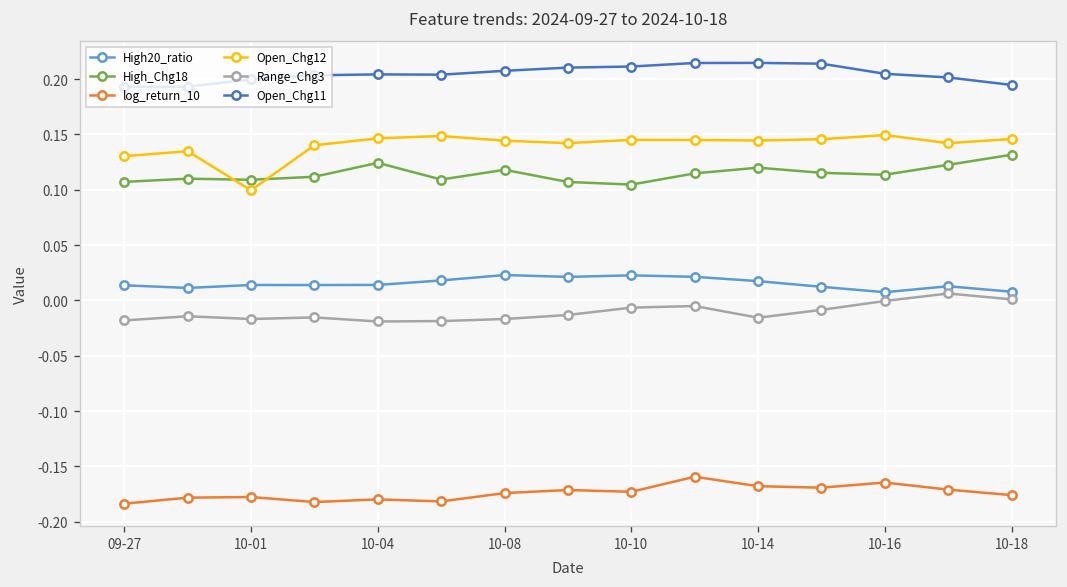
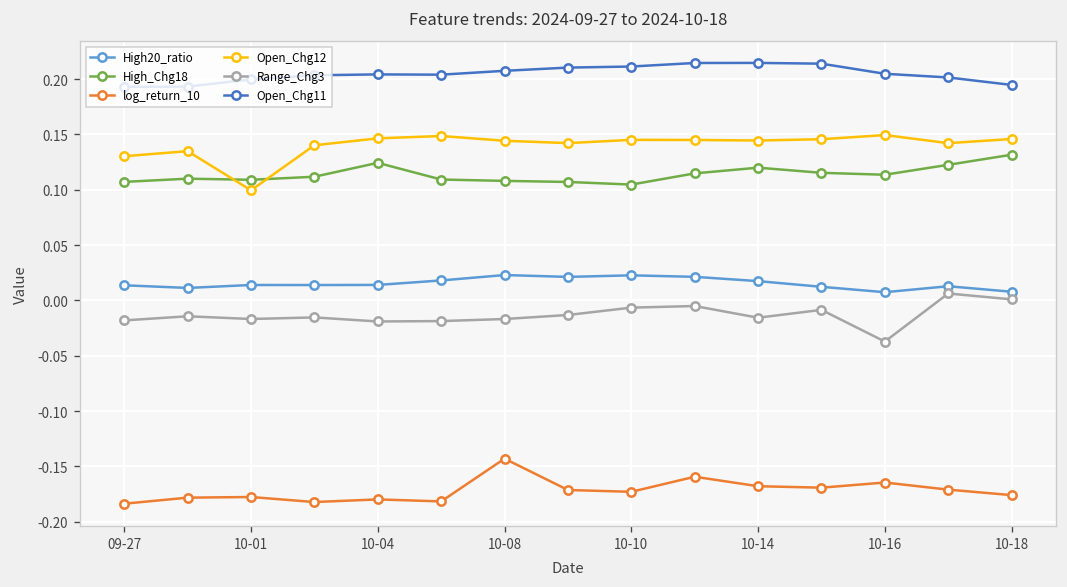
  {
    "High_Chg18": {
      "09-27": 0.11,
      "10-01": 0.11,
      "10-04": 0.12,
-     "10-08": 0.12,
+     "10-08": 0.11,
      "10-10": 0.10,
      "10-14": 0.12,
      "10-16": 0.11,
      "10-18": 0.13
    },
    "log_return_10": {
      "09-27": -0.18,
      "10-01": -0.18,
      "10-04": -0.18,
-     "10-08": -0.17,
+     "10-08": -0.14,
      "10-10": -0.17,
      "10-14": -0.17,
      "10-16": -0.16,
      "10-18": -0.18
    },
    "Open_Chg12": {
      "09-27": 0.13,
      "10-01": 0.10,
      "10-04": 0.15,
      "10-08": 0.14,
      "10-10": 0.15,
      "10-14": 0.14,
      "10-16": 0.15,
      "10-18": 0.15
    },
    "Range_Chg3": {
      "09-27": -0.02,
      "10-01": -0.02,
      "10-04": -0.02,
      "10-08": -0.02,
      "10-10": -0.01,
      "10-14": -0.02,
-     "10-16": 0.00,
+     "10-16": -0.04,
      "10-18": 0.00
    }
  }
